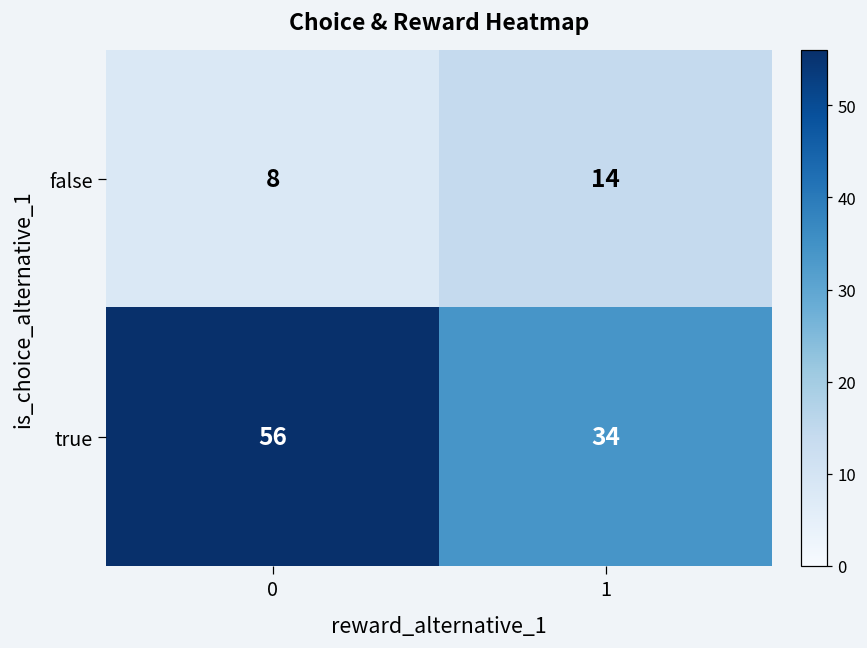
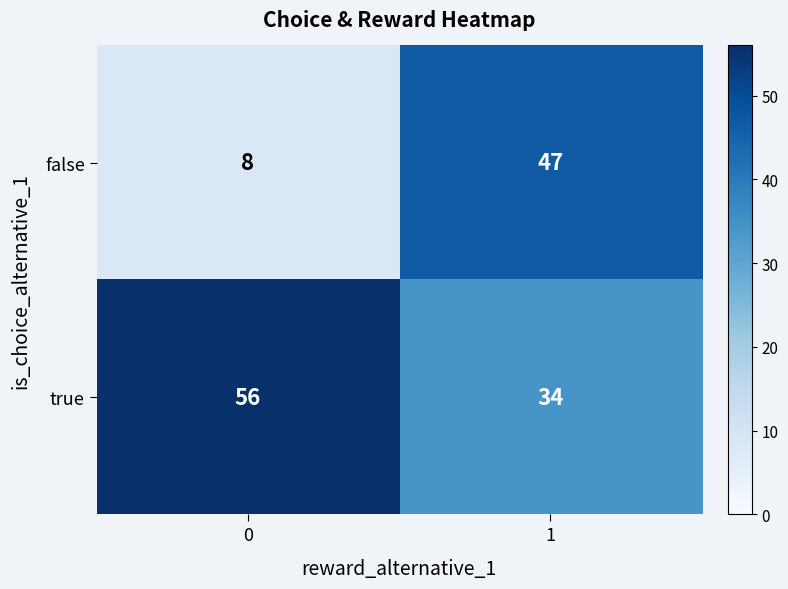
  {
    "false": {
      "0": 8,
-     "1": 14
+     "1": 47
    },
    "true": {
      "0": 56,
      "1": 34
    }
  }
